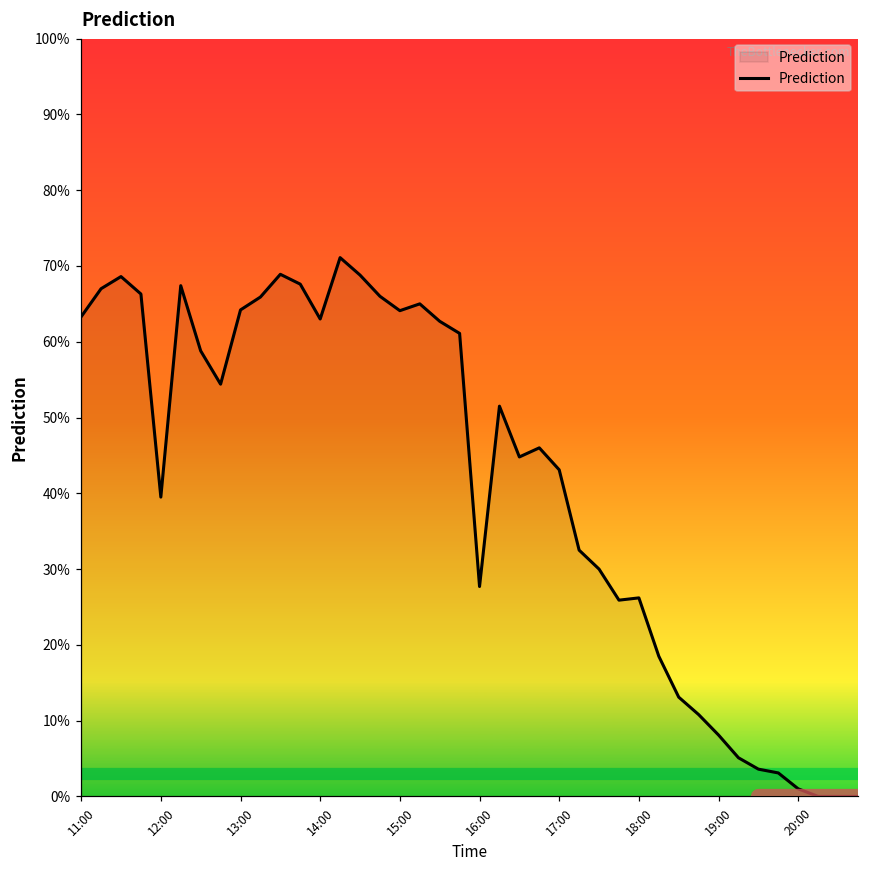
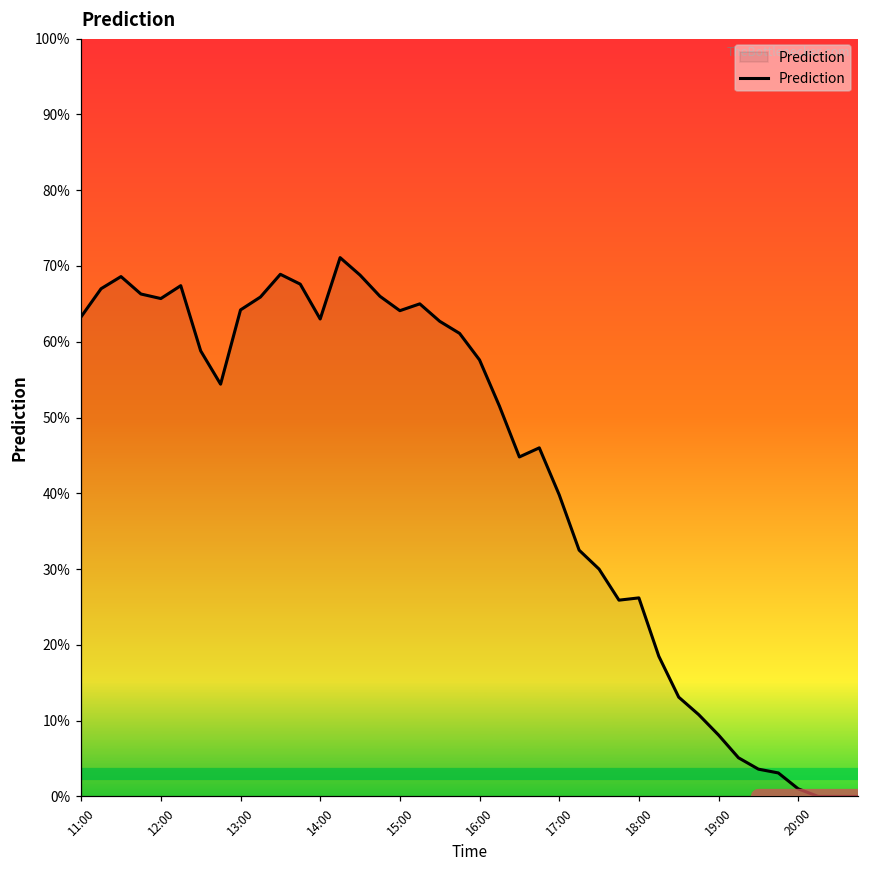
  {
    "Prediction": {
      "11:00": "63%",
-     "12:00": "40%",
+     "12:00": "66%",
      "13:00": "64%",
      "14:00": "63%",
      "15:00": "64%",
-     "16:00": "28%",
-     "17:00": "43%",
+     "16:00": "58%",
+     "17:00": "40%",
      "18:00": "26%",
      "19:00": "8%",
      "20:00": "1%"
    }
  }
